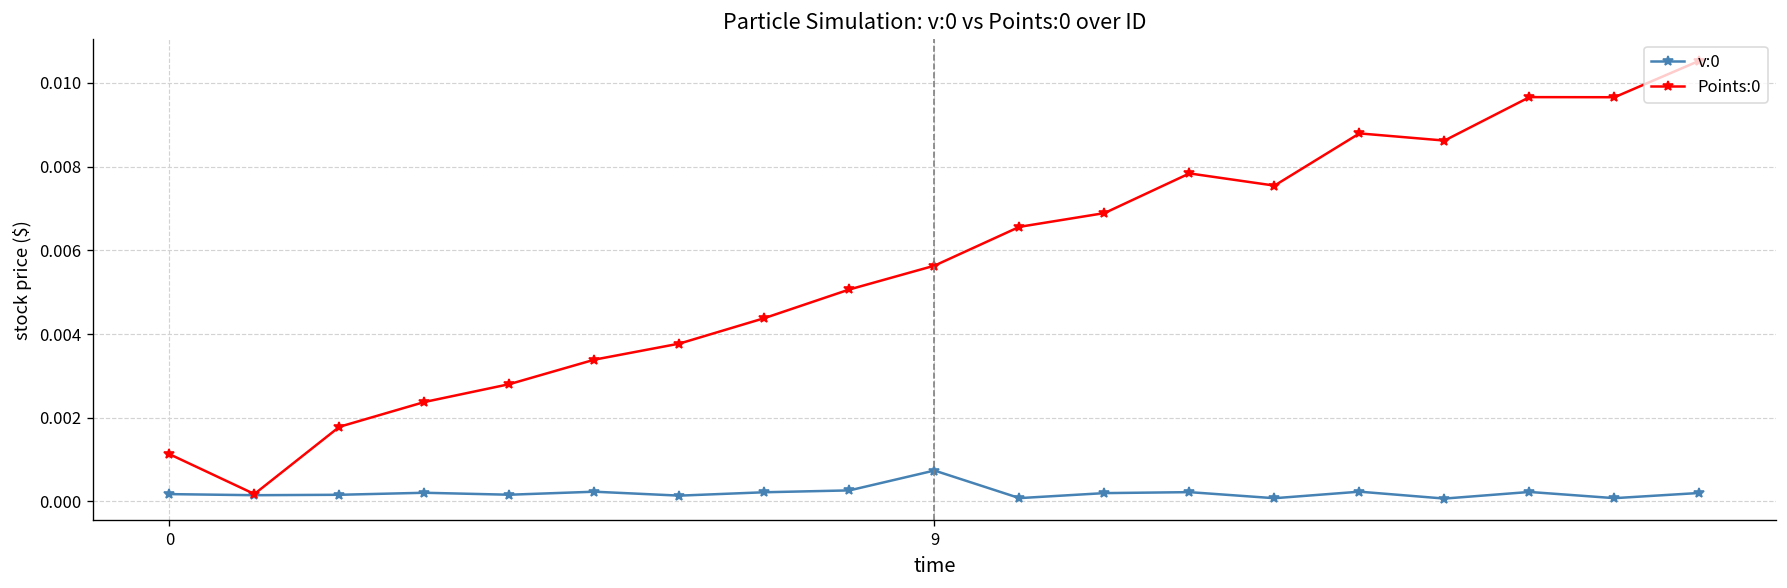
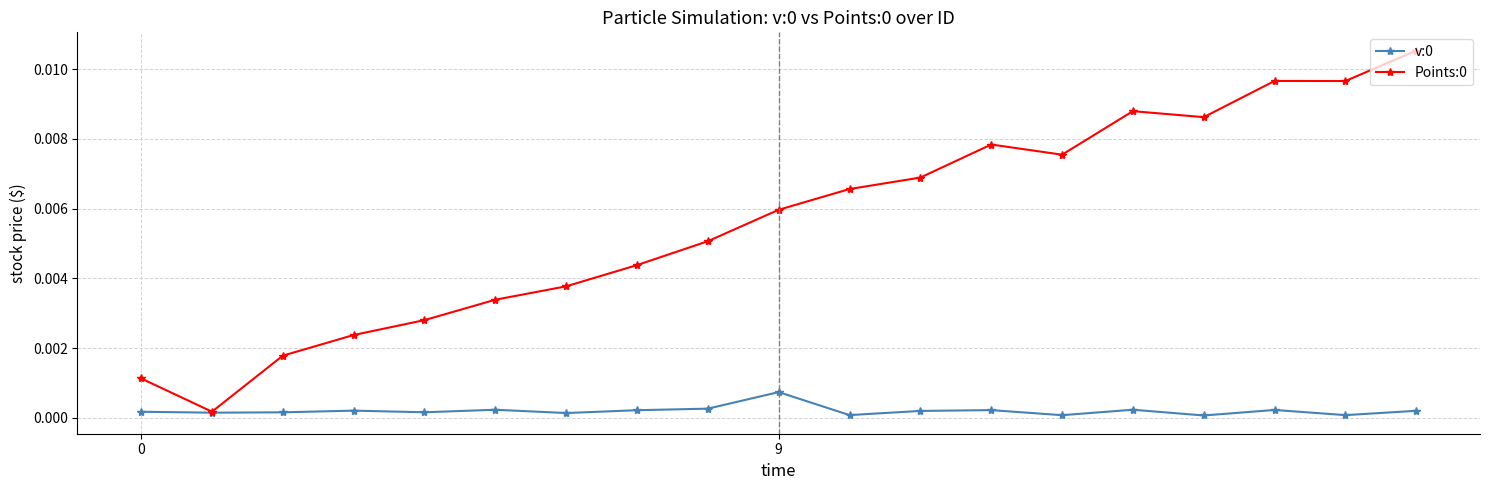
  {
    "v:0": {
      "0": 0.0002,
      "9": 0.0007
    },
    "Points:0": {
      "0": 0.0011,
-     "9": 0.0056
+     "9": 0.0060
    }
  }
